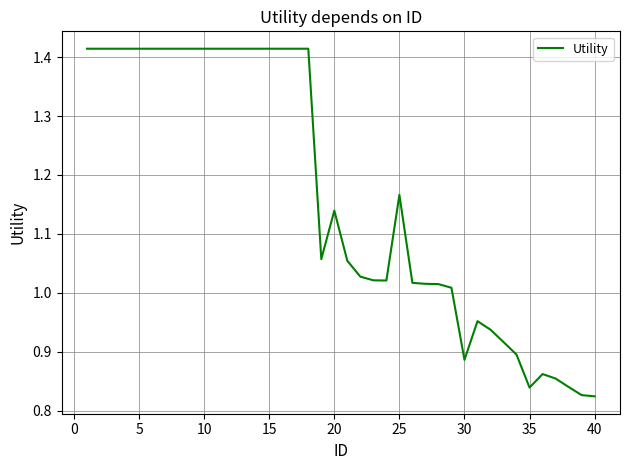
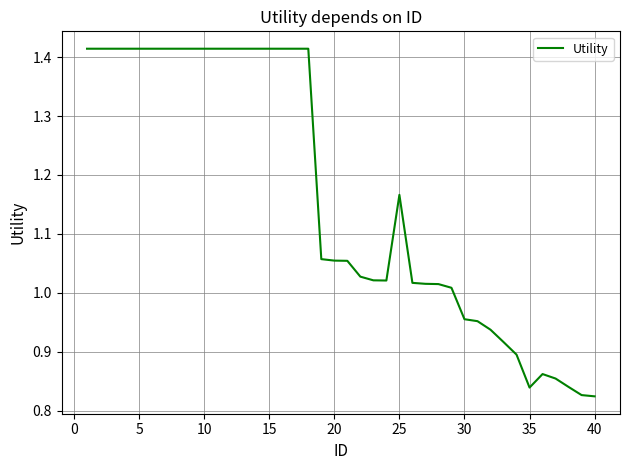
  {
    "5": 1.41,
    "10": 1.41,
    "15": 1.41,
-   "20": 1.14,
+   "20": 1.05,
    "25": 1.17,
-   "30": 0.89,
+   "30": 0.96,
    "35": 0.84,
    "40": 0.82
  }
